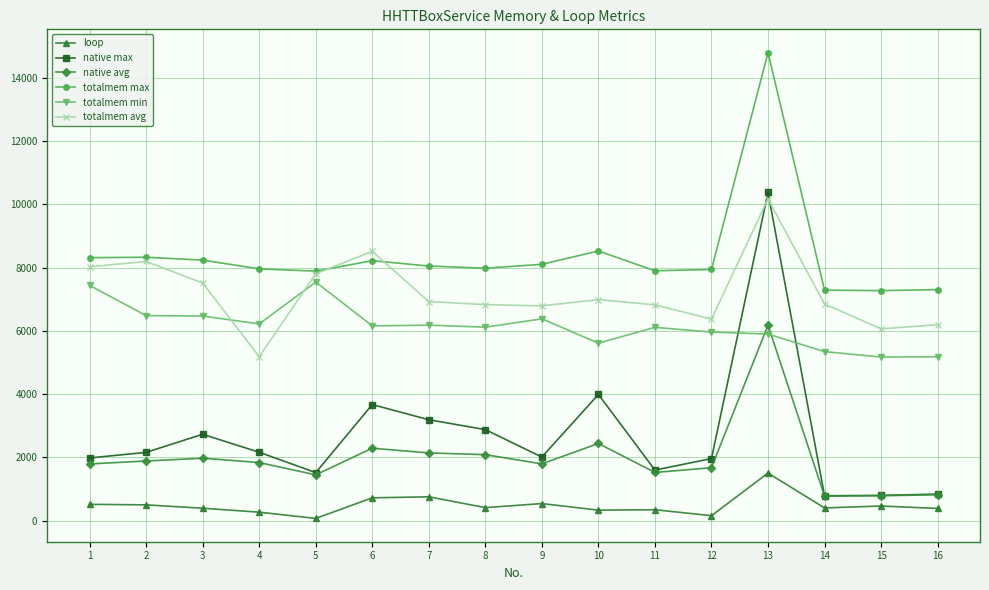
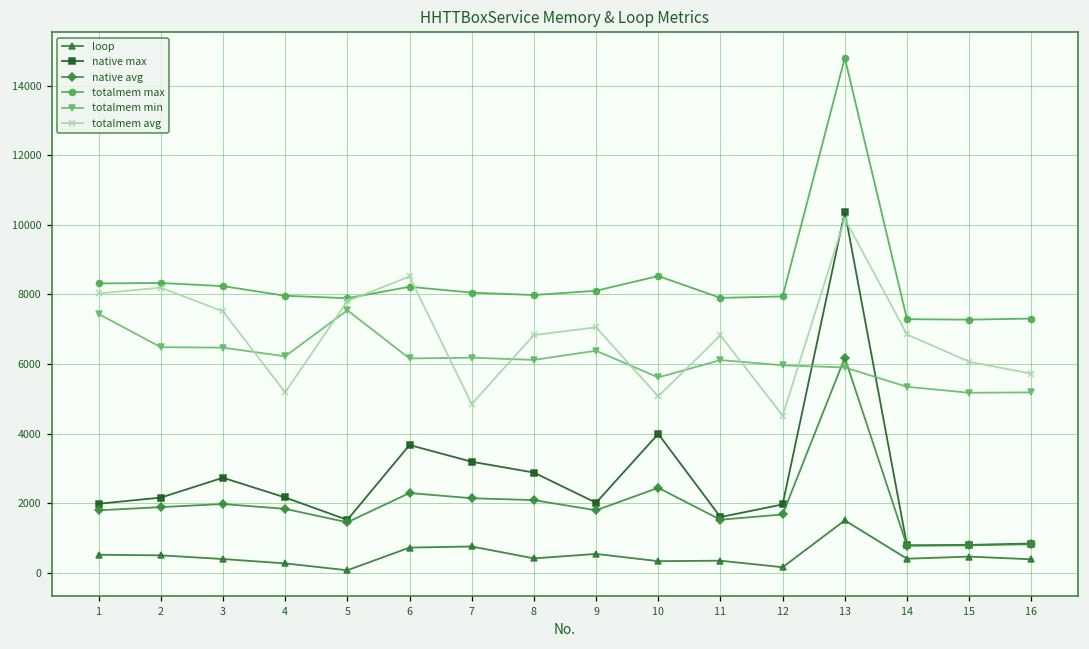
  {
    "totalmem avg": {
      "1": 8000,
      "2": 8200,
      "3": 7500,
      "4": 5200,
      "5": 7800,
      "6": 8500,
-     "7": 6900,
+     "7": 4900,
      "8": 6800,
-     "9": 6800,
-     "10": 7000,
+     "9": 7100,
+     "10": 5100,
      "11": 6800,
-     "12": 6400,
+     "12": 4500,
      "13": 10200,
      "14": 6900,
      "15": 6100,
-     "16": 6200
+     "16": 5700
    }
  }
